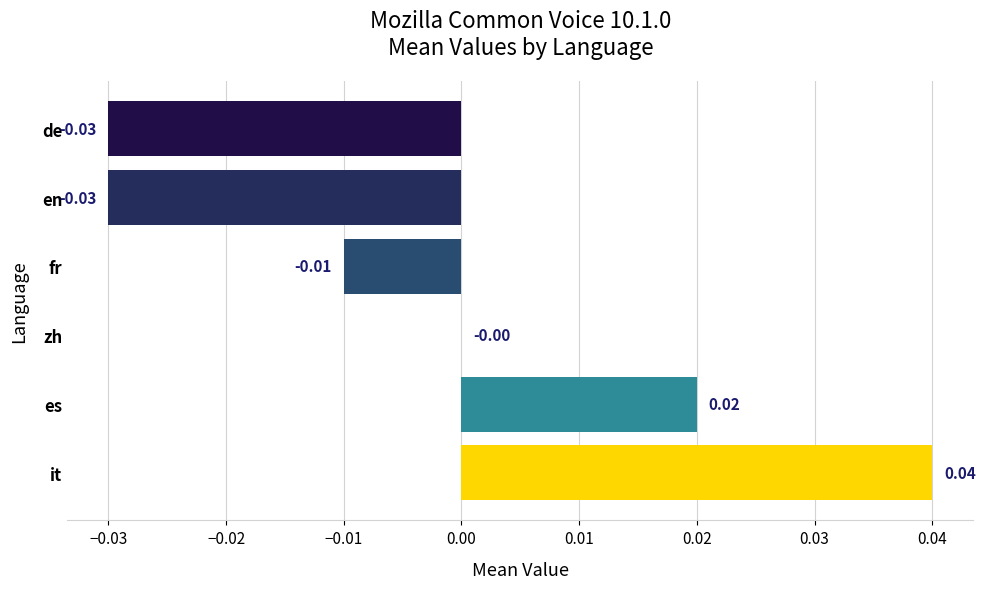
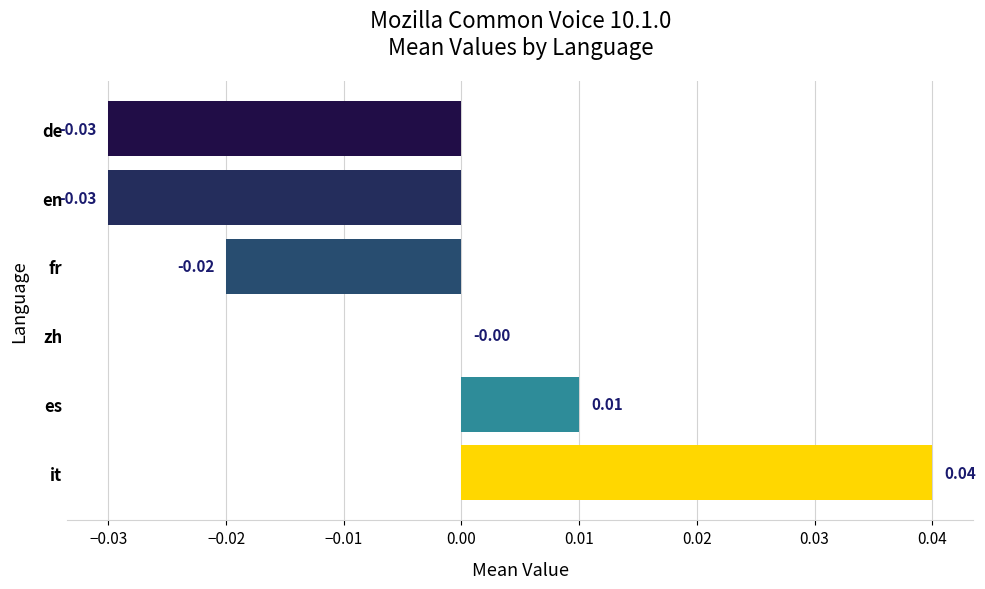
  {
    "de": -0.03,
    "en": -0.03,
-   "fr": -0.01,
+   "fr": -0.02,
    "zh": -0.00,
-   "es": 0.02,
+   "es": 0.01,
    "it": 0.04
  }
